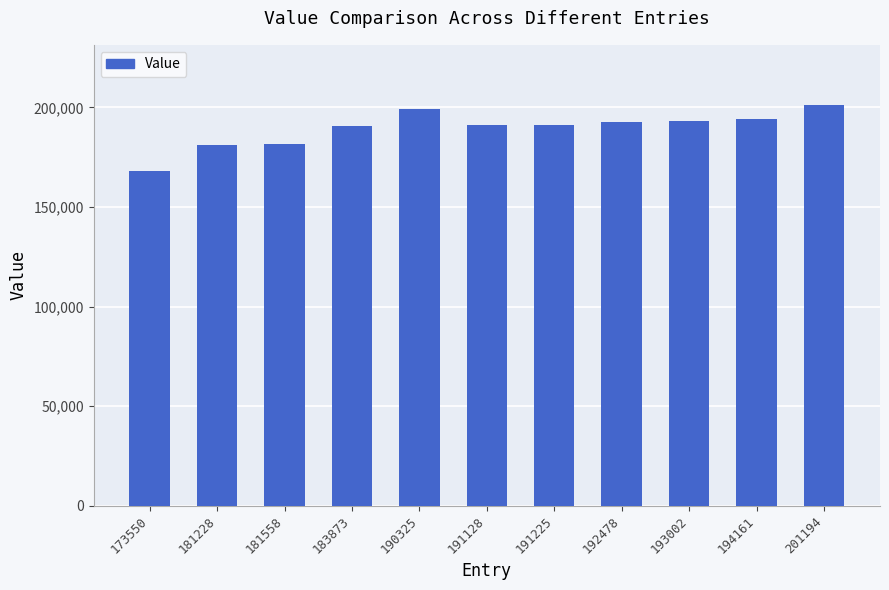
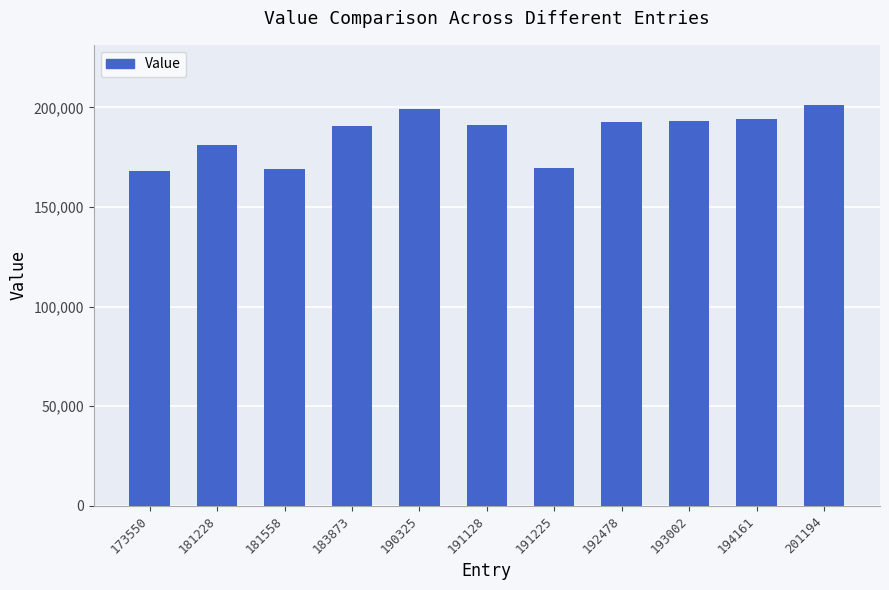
  {
    "173550": "168,000",
    "181228": "181,000",
-   "181558": "182,000",
+   "181558": "169,000",
    "183873": "191,000",
    "190325": "199,000",
    "191128": "191,000",
-   "191225": "191,000",
+   "191225": "170,000",
    "192478": "192,000",
    "193002": "193,000",
    "194161": "194,000",
    "201194": "201,000"
  }
